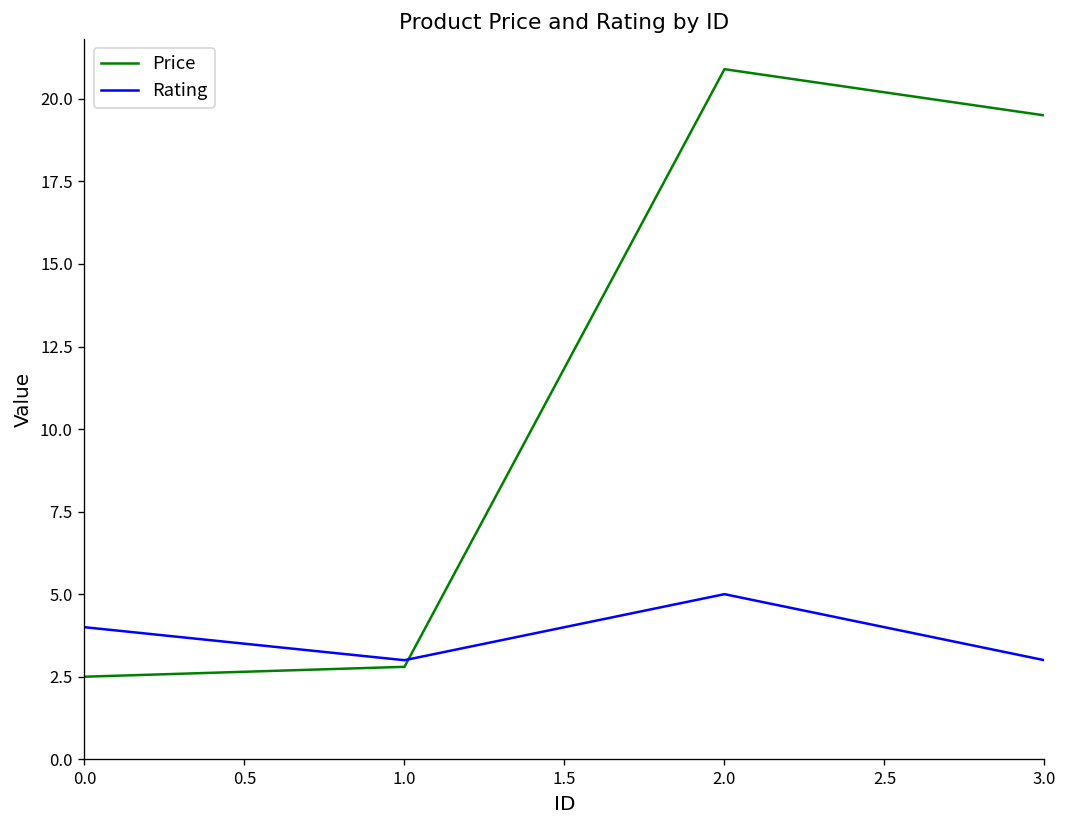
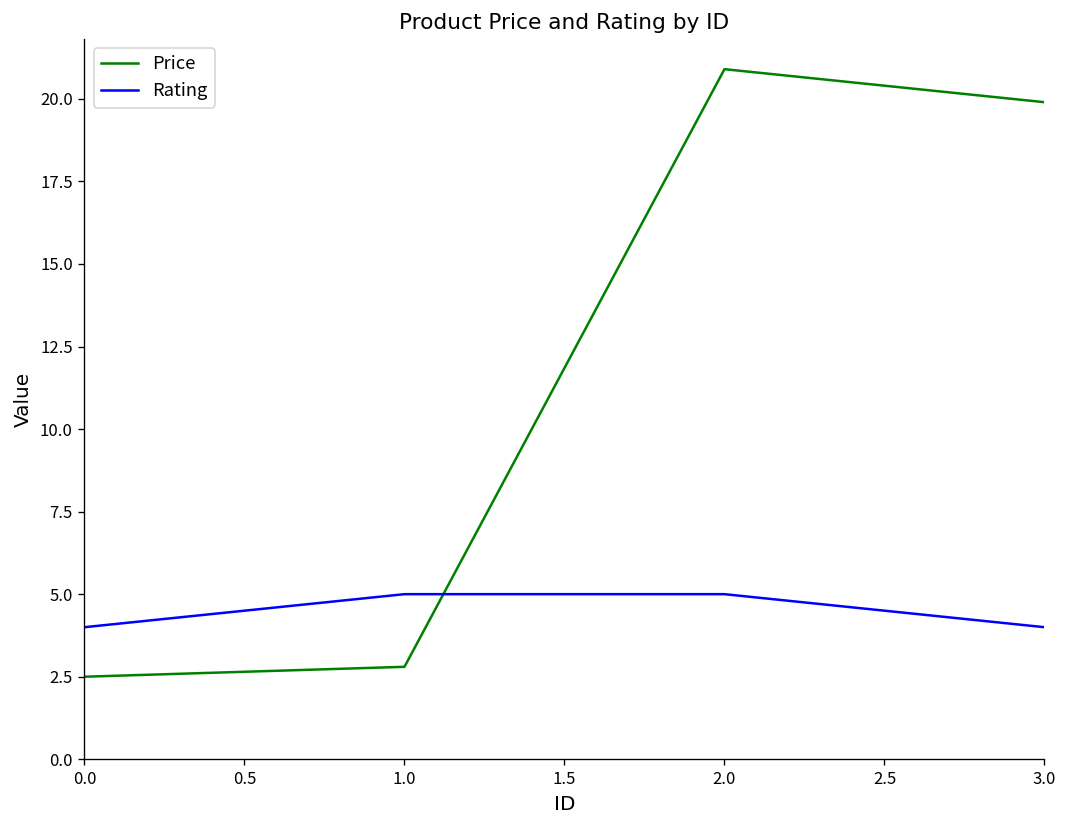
  {
    "Price": {
      "0.0": 2.5,
      "1.0": 2.8,
      "2.0": 20.9,
-     "3.0": 19.5
+     "3.0": 19.9
    },
    "Rating": {
      "0.0": 4,
-     "1.0": 3,
+     "1.0": 5,
      "2.0": 5,
-     "3.0": 3
+     "3.0": 4
    }
  }
